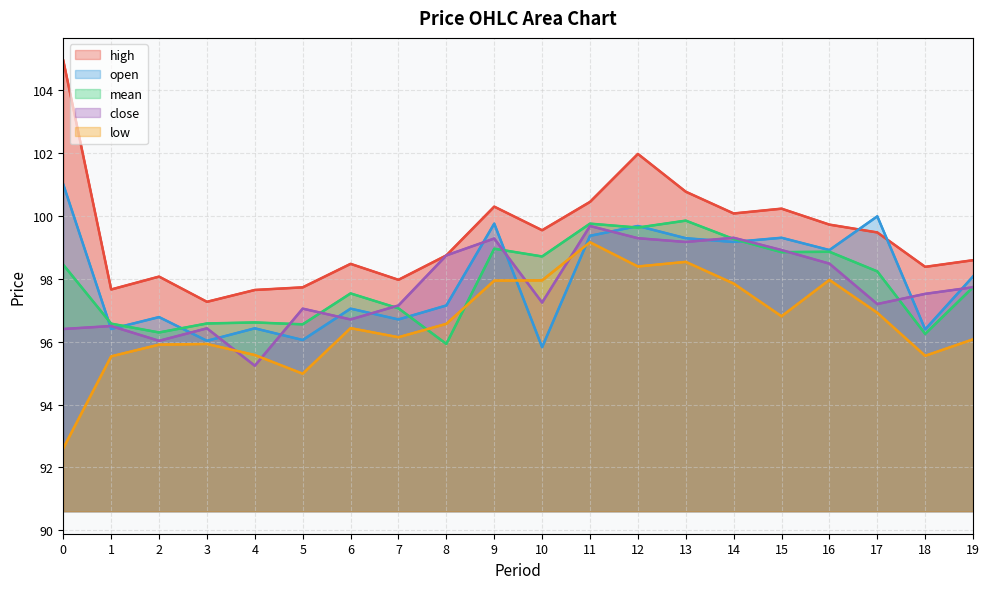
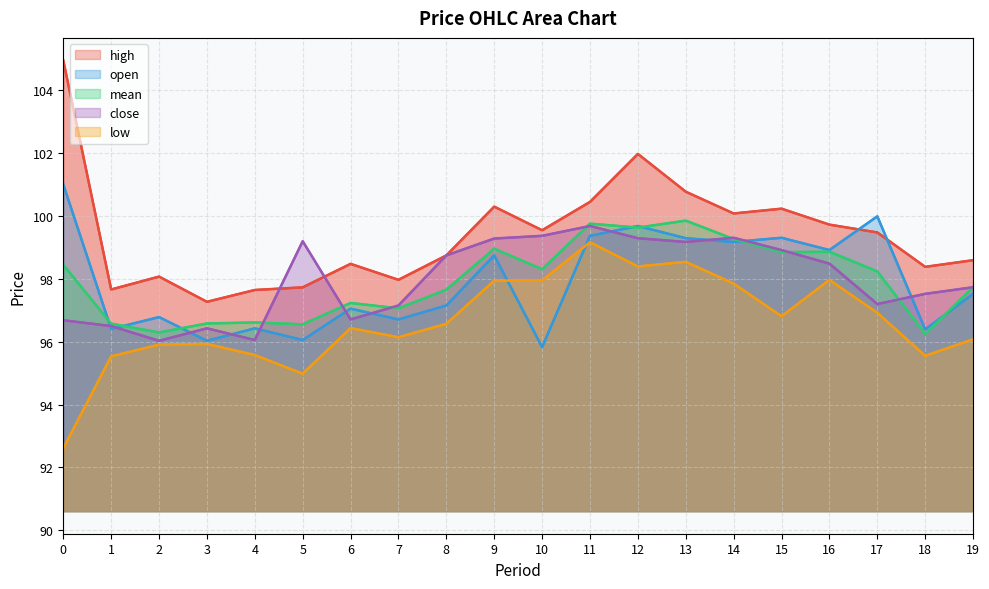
  {
    "open": {
      "0": 101.0,
      "1": 96.4,
      "2": 96.8,
      "3": 96.0,
      "4": 96.4,
      "5": 96.1,
      "6": 97.0,
      "7": 96.7,
      "8": 97.2,
-     "9": 99.8,
+     "9": 98.7,
      "10": 95.8,
      "11": 99.4,
      "13": 99.3,
      "14": 99.2,
      "15": 99.3,
      "17": 100.0,
      "18": 96.4,
-     "19": 98.1
+     "19": 97.5
    },
    "mean": {
      "0": 98.4,
      "2": 96.3,
      "3": 96.6,
      "4": 96.6,
      "5": 96.6,
-     "6": 97.5,
+     "6": 97.2,
      "7": 97.1,
-     "8": 95.9,
+     "8": 97.7,
      "9": 99.0,
-     "10": 98.7,
+     "10": 98.3,
      "13": 99.8,
      "17": 98.2,
      "18": 96.2
    },
    "close": {
-     "0": 96.4,
+     "0": 96.7,
      "2": 96.0,
      "3": 96.4,
-     "4": 95.2,
-     "5": 97.0,
+     "4": 96.1,
+     "5": 99.2,
      "6": 96.7,
      "7": 97.2,
      "9": 99.3,
-     "10": 97.2,
+     "10": 99.4,
      "12": 99.3,
      "13": 99.2,
      "16": 98.5,
      "17": 97.2,
      "18": 97.5
    }
  }
